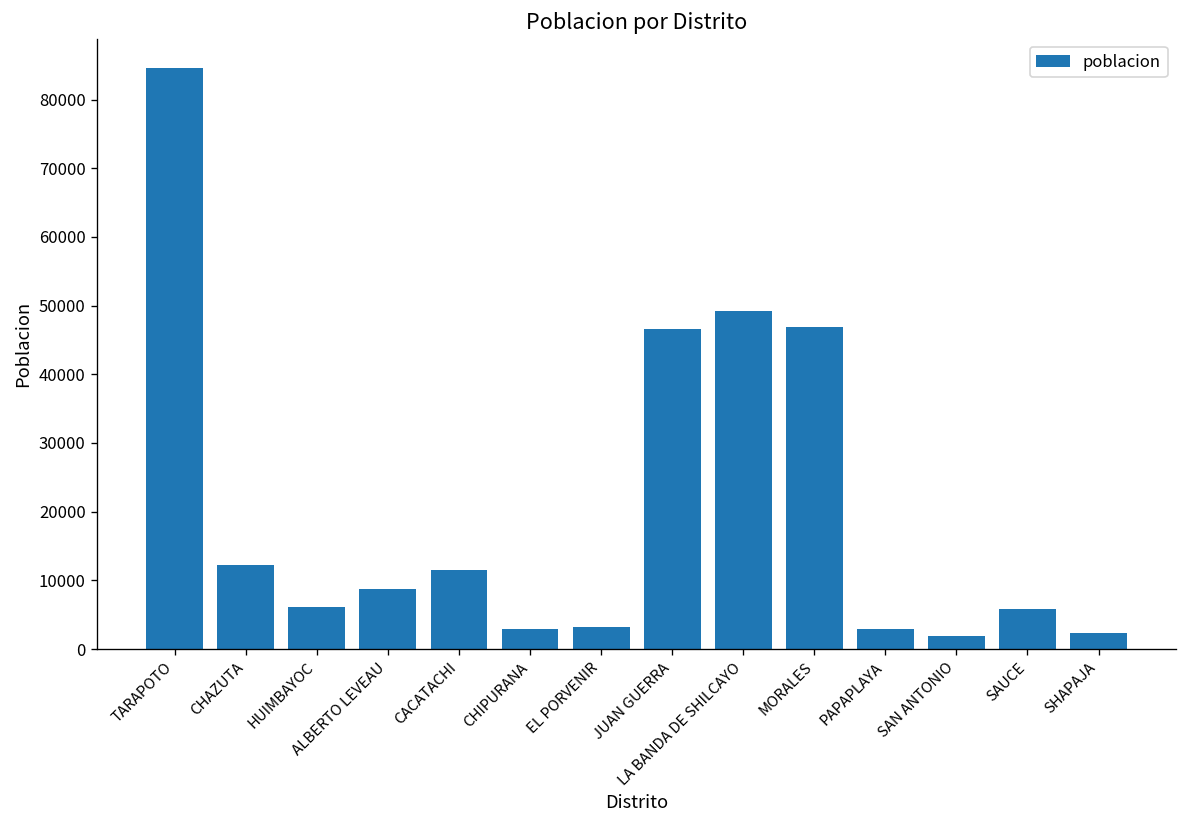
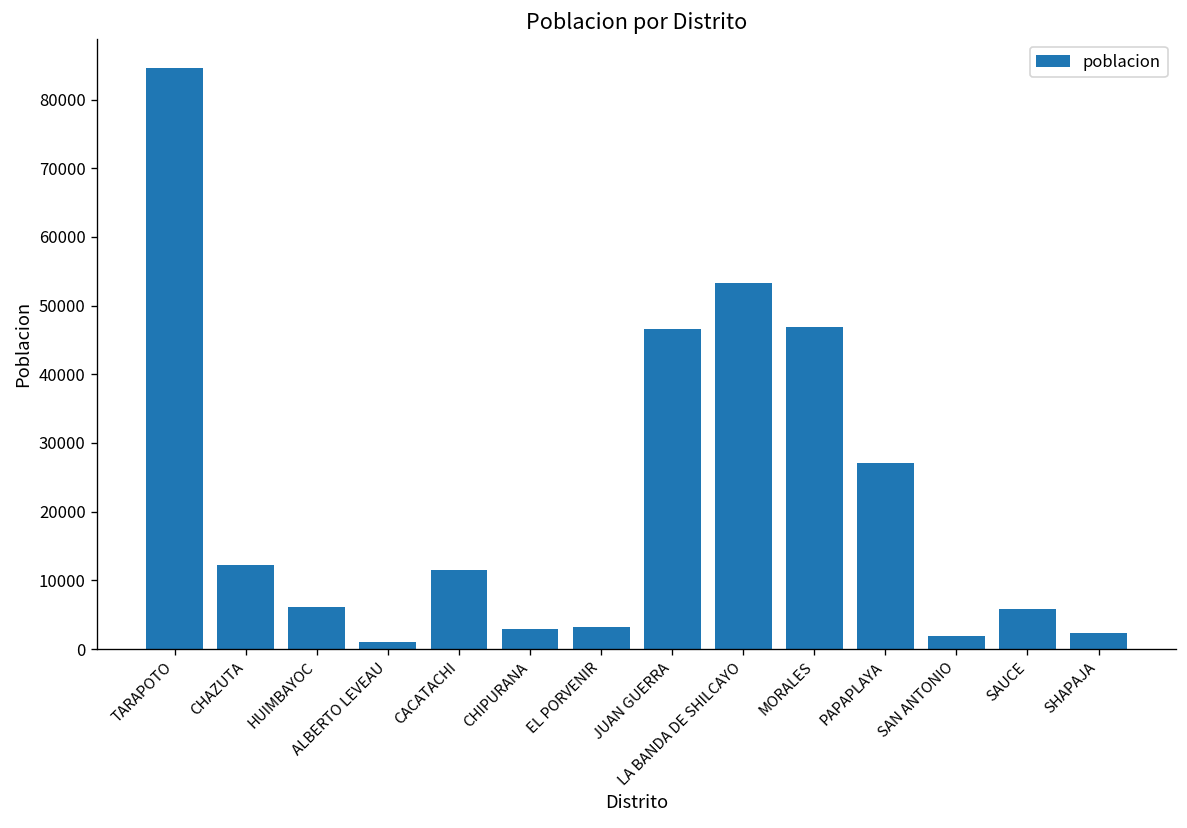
  {
    "TARAPOTO": 85000,
    "CHAZUTA": 12000,
    "HUIMBAYOC": 6000,
-   "ALBERTO LEVEAU": 9000,
+   "ALBERTO LEVEAU": 1000,
    "CACATACHI": 12000,
    "CHIPURANA": 3000,
    "EL PORVENIR": 3000,
    "JUAN GUERRA": 47000,
-   "LA BANDA DE SHILCAYO": 49000,
+   "LA BANDA DE SHILCAYO": 53000,
    "MORALES": 47000,
-   "PAPAPLAYA": 3000,
+   "PAPAPLAYA": 27000,
    "SAN ANTONIO": 2000,
    "SAUCE": 6000,
    "SHAPAJA": 2000
  }
